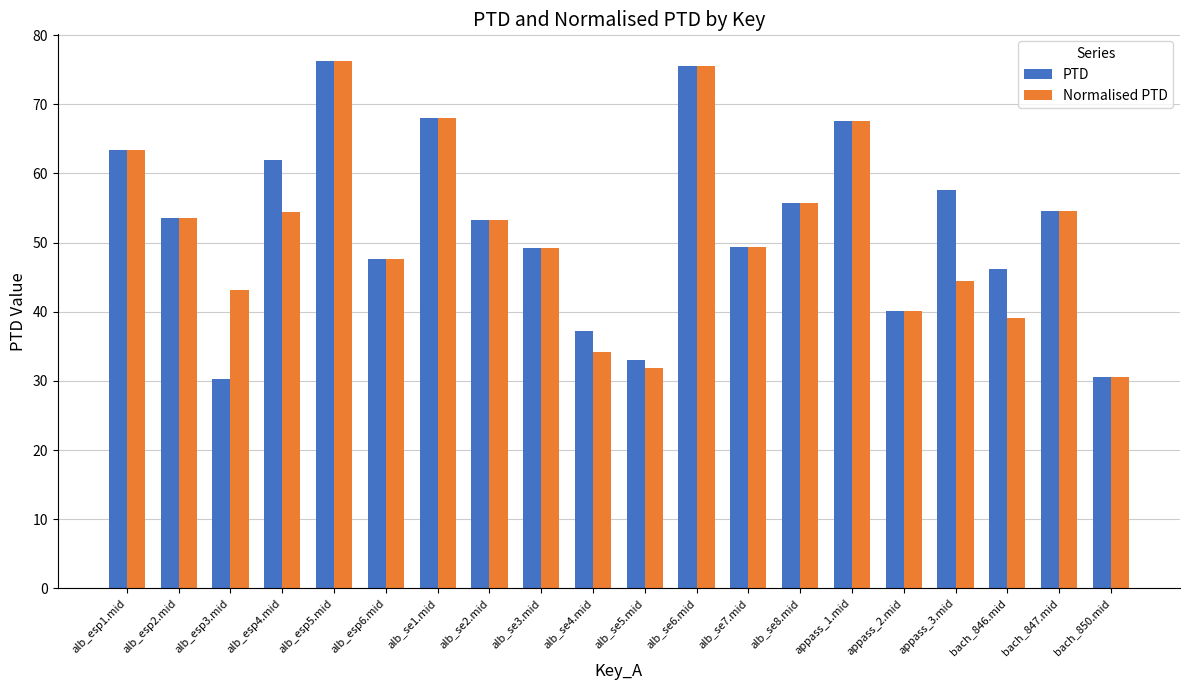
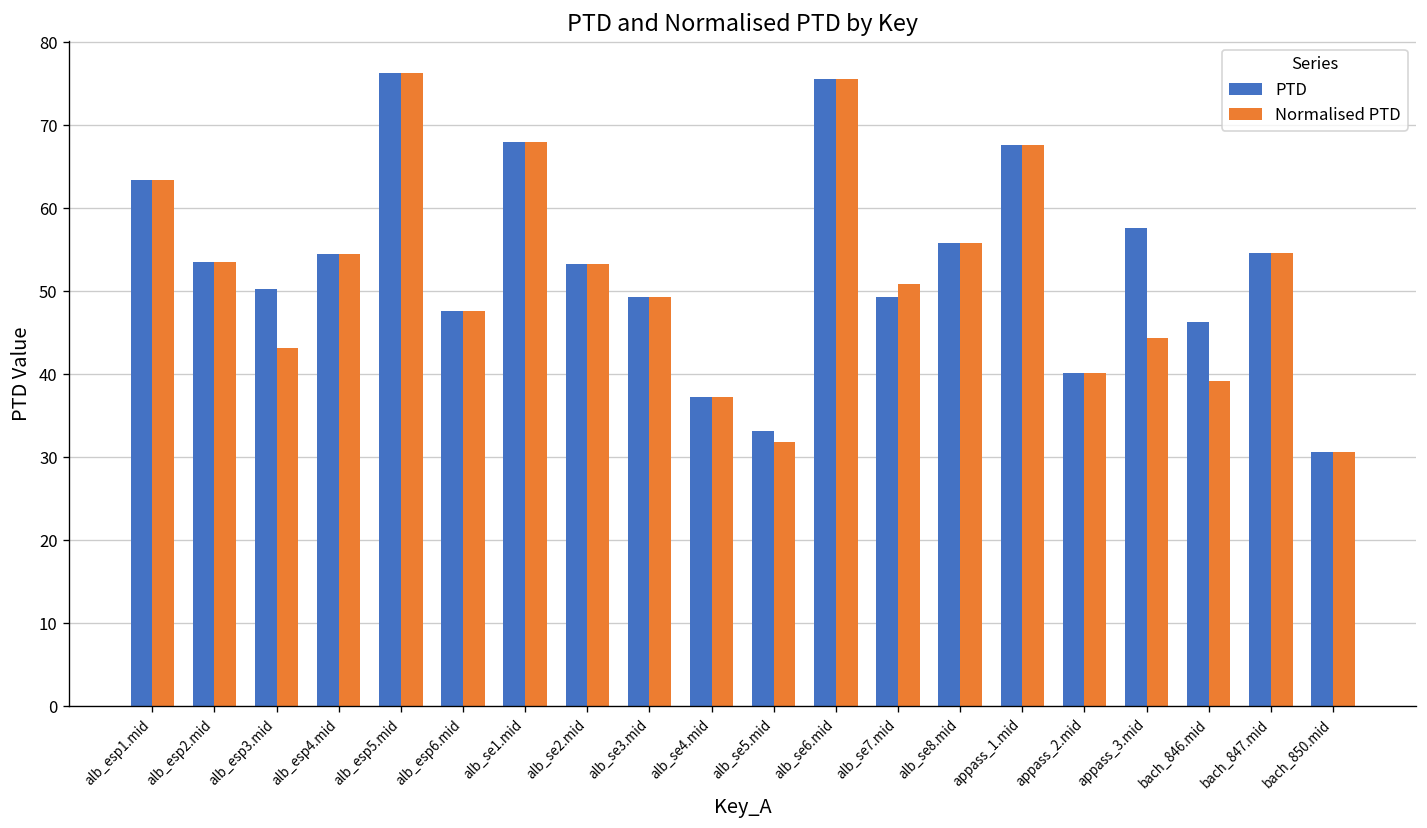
  {
    "PTD": {
      "alb_esp1.mid": 63,
      "alb_esp2.mid": 53,
-     "alb_esp3.mid": 30,
-     "alb_esp4.mid": 62,
+     "alb_esp3.mid": 50,
+     "alb_esp4.mid": 54,
      "alb_esp5.mid": 76,
      "alb_esp6.mid": 48,
      "alb_se1.mid": 68,
      "alb_se2.mid": 53,
      "alb_se3.mid": 49,
      "alb_se4.mid": 37,
      "alb_se5.mid": 33,
      "alb_se6.mid": 76,
      "alb_se7.mid": 49,
      "alb_se8.mid": 56,
      "appass_1.mid": 68,
      "appass_2.mid": 40,
      "appass_3.mid": 58,
      "bach_846.mid": 46,
      "bach_847.mid": 55,
      "bach_850.mid": 31
    },
    "Normalised PTD": {
      "alb_esp1.mid": 63,
      "alb_esp2.mid": 53,
      "alb_esp3.mid": 43,
      "alb_esp4.mid": 54,
      "alb_esp5.mid": 76,
      "alb_esp6.mid": 48,
      "alb_se1.mid": 68,
      "alb_se2.mid": 53,
      "alb_se3.mid": 49,
-     "alb_se4.mid": 34,
+     "alb_se4.mid": 37,
      "alb_se5.mid": 32,
      "alb_se6.mid": 76,
-     "alb_se7.mid": 49,
+     "alb_se7.mid": 51,
      "alb_se8.mid": 56,
      "appass_1.mid": 68,
      "appass_2.mid": 40,
      "appass_3.mid": 44,
      "bach_846.mid": 39,
      "bach_847.mid": 55,
      "bach_850.mid": 31
    }
  }
